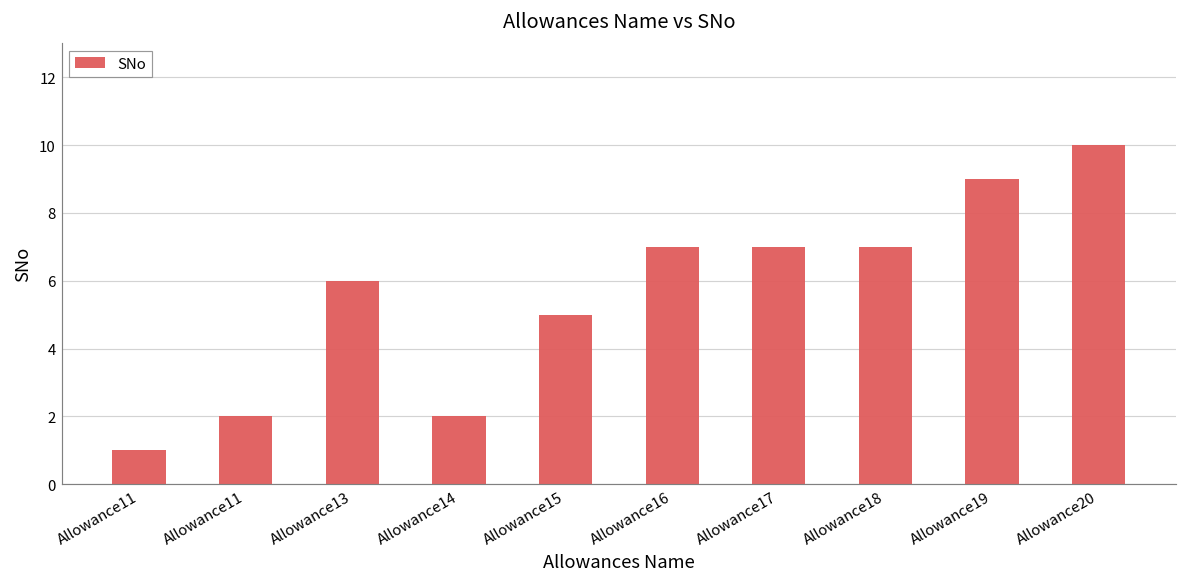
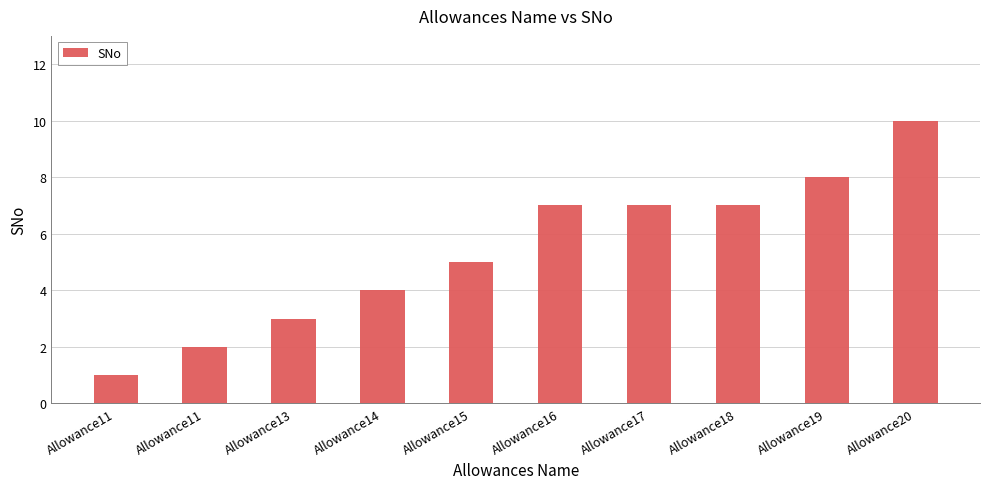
  {
-   "Allowance13": 6,
-   "Allowance14": 2,
+   "Allowance13": 3,
+   "Allowance14": 4,
    "Allowance15": 5,
    "Allowance16": 7,
    "Allowance17": 7,
    "Allowance18": 7,
-   "Allowance19": 9,
+   "Allowance19": 8,
    "Allowance20": 10
  }
